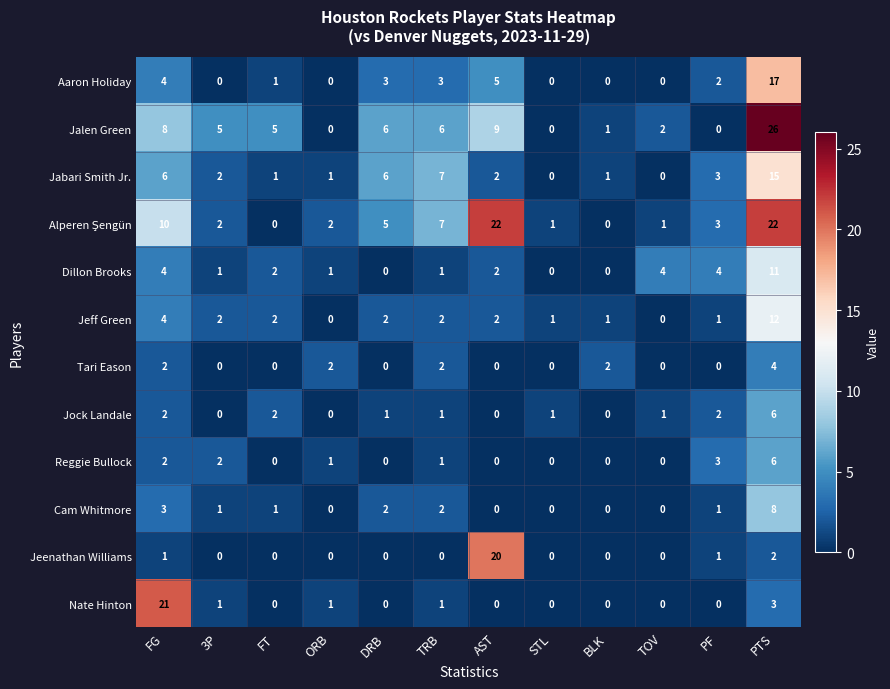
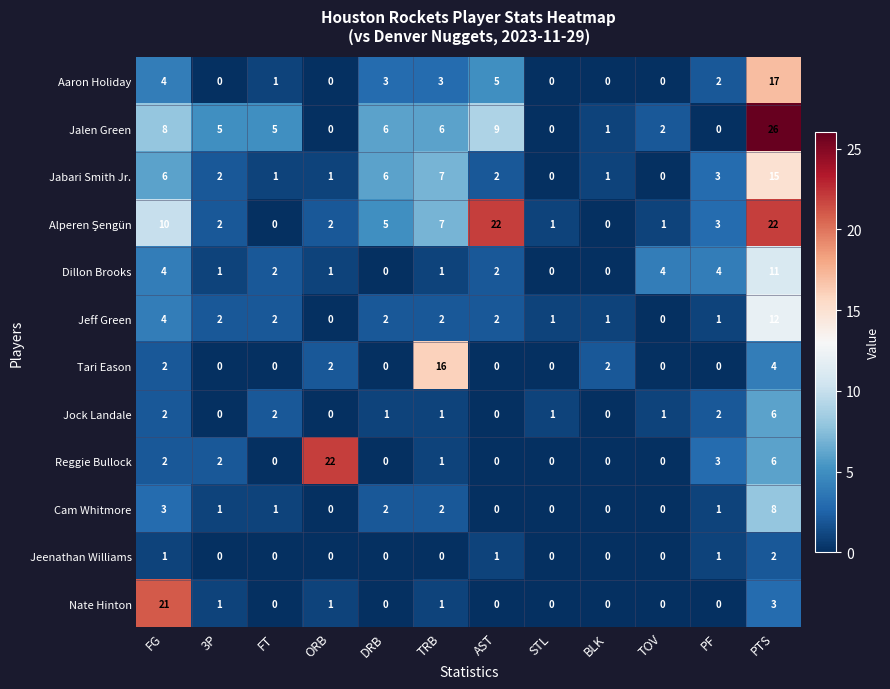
  {
    "Aaron Holiday": {
      "FG": 4,
      "3P": 0,
      "FT": 1,
      "ORB": 0,
      "DRB": 3,
      "TRB": 3,
      "AST": 5,
      "STL": 0,
      "BLK": 0,
      "TOV": 0,
      "PF": 2,
      "PTS": 17
    },
    "Jalen Green": {
      "FG": 8,
      "3P": 5,
      "FT": 5,
      "ORB": 0,
      "DRB": 6,
      "TRB": 6,
      "AST": 9,
      "STL": 0,
      "BLK": 1,
      "TOV": 2,
      "PF": 0,
      "PTS": 26
    },
    "Jabari Smith Jr.": {
      "FG": 6,
      "3P": 2,
      "FT": 1,
      "ORB": 1,
      "DRB": 6,
      "TRB": 7,
      "AST": 2,
      "STL": 0,
      "BLK": 1,
      "TOV": 0,
      "PF": 3
    },
    "Alperen Şengün": {
      "FG": 10,
      "3P": 2,
      "FT": 0,
      "ORB": 2,
      "DRB": 5,
      "TRB": 7,
      "AST": 22,
      "STL": 1,
      "BLK": 0,
      "TOV": 1,
      "PF": 3,
      "PTS": 22
    },
    "Dillon Brooks": {
      "FG": 4,
      "3P": 1,
      "FT": 2,
      "ORB": 1,
      "DRB": 0,
      "TRB": 1,
      "AST": 2,
      "STL": 0,
      "BLK": 0,
      "TOV": 4,
      "PF": 4
    },
    "Jeff Green": {
      "FG": 4,
      "3P": 2,
      "FT": 2,
      "ORB": 0,
      "DRB": 2,
      "TRB": 2,
      "AST": 2,
      "STL": 1,
      "BLK": 1,
      "TOV": 0,
      "PF": 1
    },
    "Tari Eason": {
      "FG": 2,
      "3P": 0,
      "FT": 0,
      "ORB": 2,
      "DRB": 0,
-     "TRB": 2,
+     "TRB": 16,
      "AST": 0,
      "STL": 0,
      "BLK": 2,
      "TOV": 0,
      "PF": 0,
      "PTS": 4
    },
    "Jock Landale": {
      "FG": 2,
      "3P": 0,
      "FT": 2,
      "ORB": 0,
      "DRB": 1,
      "TRB": 1,
      "AST": 0,
      "STL": 1,
      "BLK": 0,
      "TOV": 1,
      "PF": 2,
      "PTS": 6
    },
    "Reggie Bullock": {
      "FG": 2,
      "3P": 2,
      "FT": 0,
-     "ORB": 1,
+     "ORB": 22,
      "DRB": 0,
      "TRB": 1,
      "AST": 0,
      "STL": 0,
      "BLK": 0,
      "TOV": 0,
      "PF": 3,
      "PTS": 6
    },
    "Cam Whitmore": {
      "FG": 3,
      "3P": 1,
      "FT": 1,
      "ORB": 0,
      "DRB": 2,
      "TRB": 2,
      "AST": 0,
      "STL": 0,
      "BLK": 0,
      "TOV": 0,
      "PF": 1,
      "PTS": 8
    },
    "Jeenathan Williams": {
      "FG": 1,
      "3P": 0,
      "FT": 0,
      "ORB": 0,
      "DRB": 0,
      "TRB": 0,
-     "AST": 20,
+     "AST": 1,
      "STL": 0,
      "BLK": 0,
      "TOV": 0,
      "PF": 1,
      "PTS": 2
    },
    "Nate Hinton": {
      "FG": 21,
      "3P": 1,
      "FT": 0,
      "ORB": 1,
      "DRB": 0,
      "TRB": 1,
      "AST": 0,
      "STL": 0,
      "BLK": 0,
      "TOV": 0,
      "PF": 0,
      "PTS": 3
    }
  }
